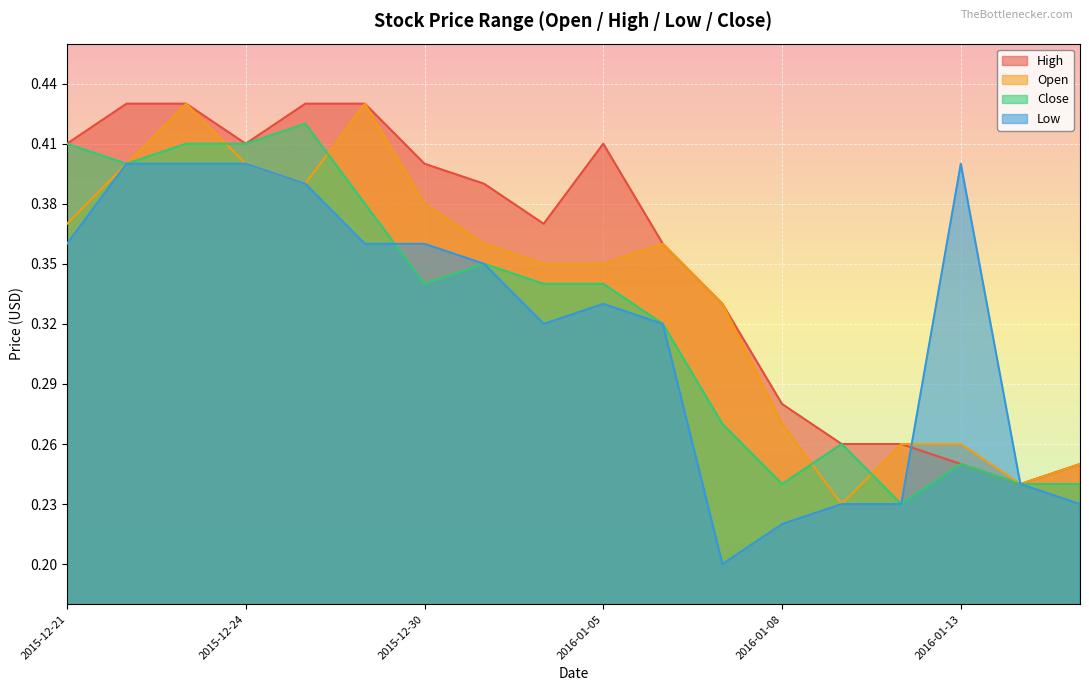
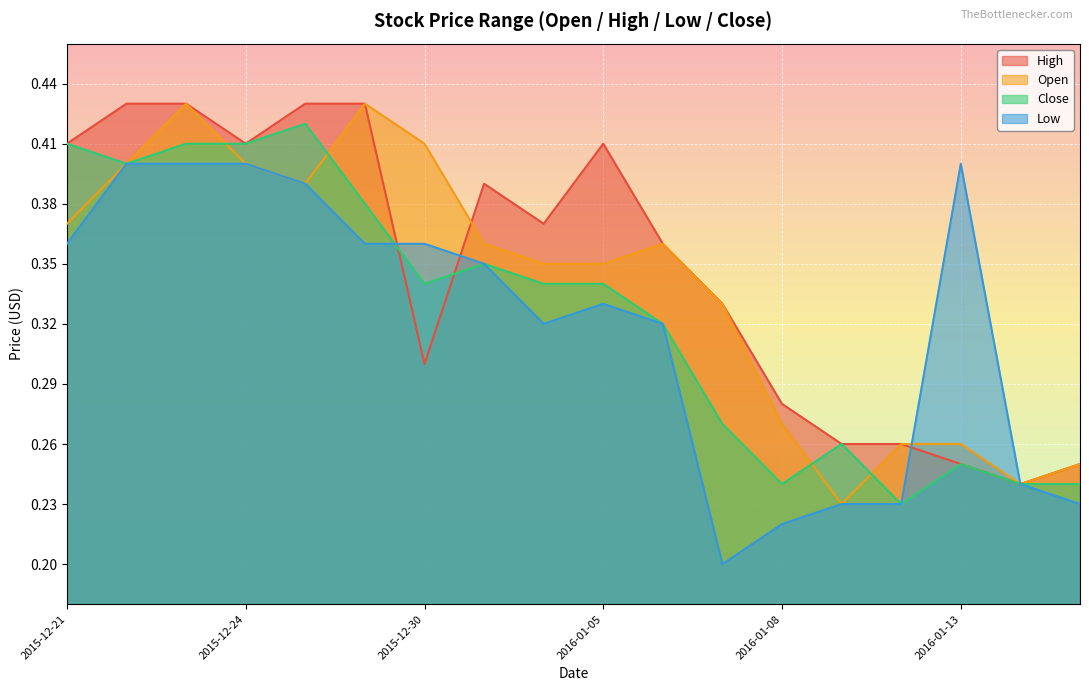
  {
    "High": {
-     "2015-12-30": 0.4,
+     "2015-12-30": 0.3,
      "2016-01-05": 0.410,
      "2016-01-08": 0.280
    },
    "Open": {
      "2015-12-21": 0.37,
-     "2015-12-30": 0.38,
+     "2015-12-30": 0.41,
      "2016-01-05": 0.35,
      "2016-01-08": 0.27,
      "2016-01-13": 0.26
    },
    "Close": {
      "2015-12-30": 0.34,
      "2016-01-05": 0.34,
      "2016-01-08": 0.24
    },
    "Low": {
      "2015-12-21": 0.36,
      "2015-12-30": 0.36,
      "2016-01-05": 0.33,
      "2016-01-08": 0.22,
      "2016-01-13": 0.40
    }
  }
